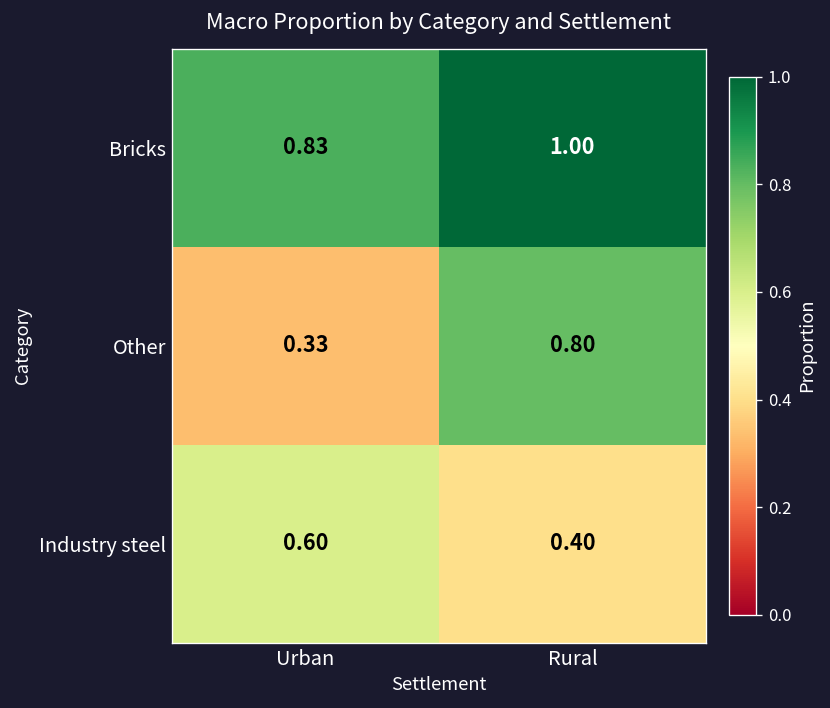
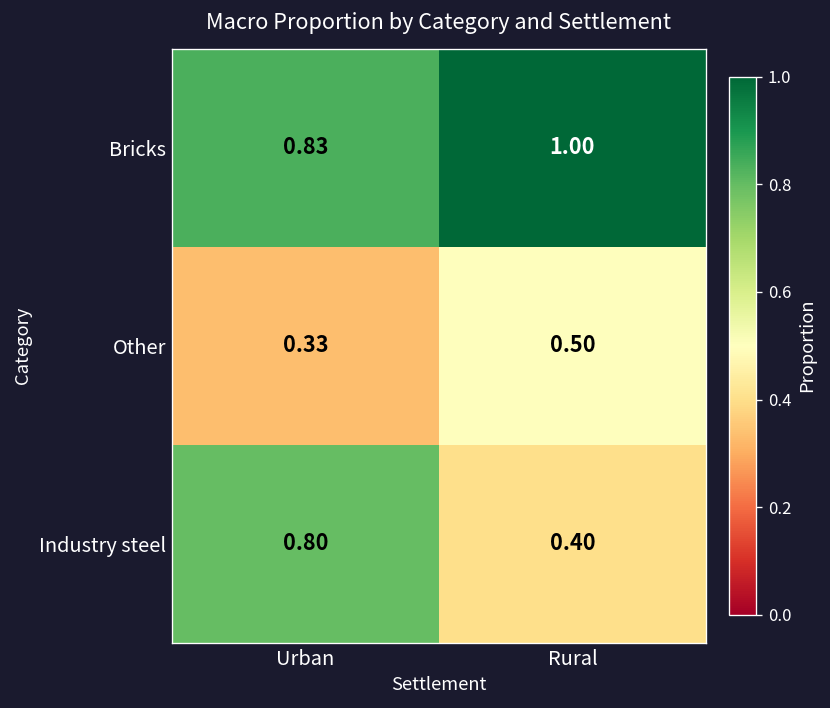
  {
    "Bricks": {
      "Urban": 0.83,
      "Rural": 1.00
    },
    "Other": {
      "Urban": 0.33,
-     "Rural": 0.80
+     "Rural": 0.50
    },
    "Industry steel": {
-     "Urban": 0.60,
+     "Urban": 0.80,
      "Rural": 0.40
    }
  }
